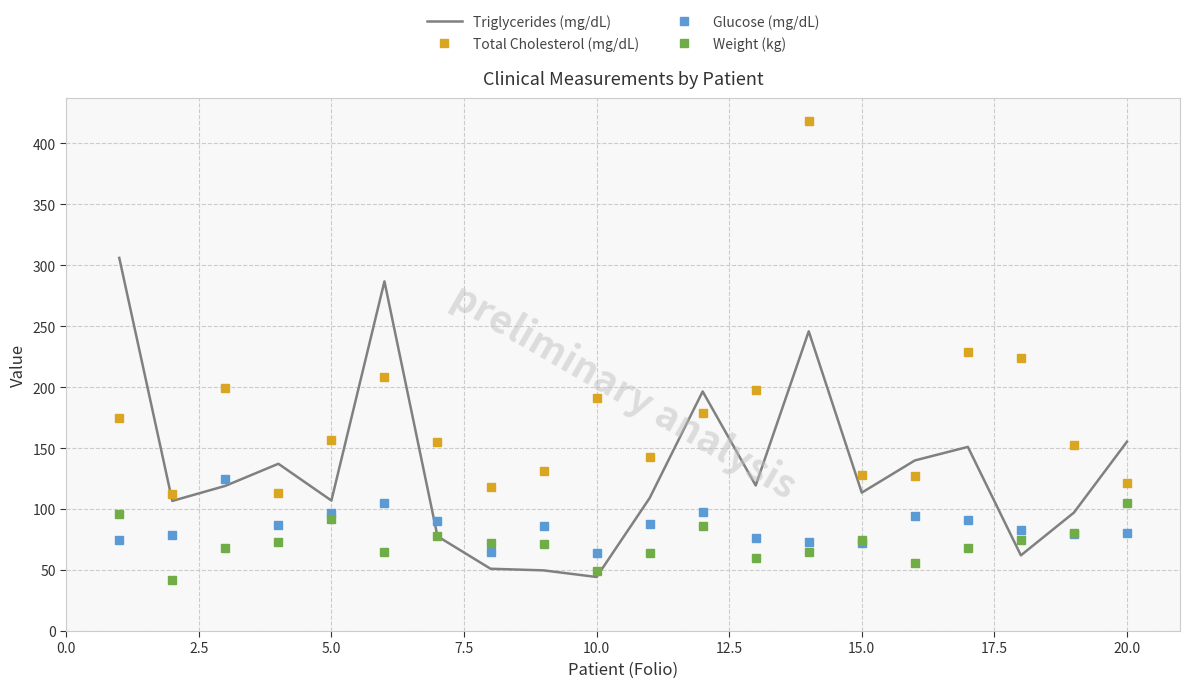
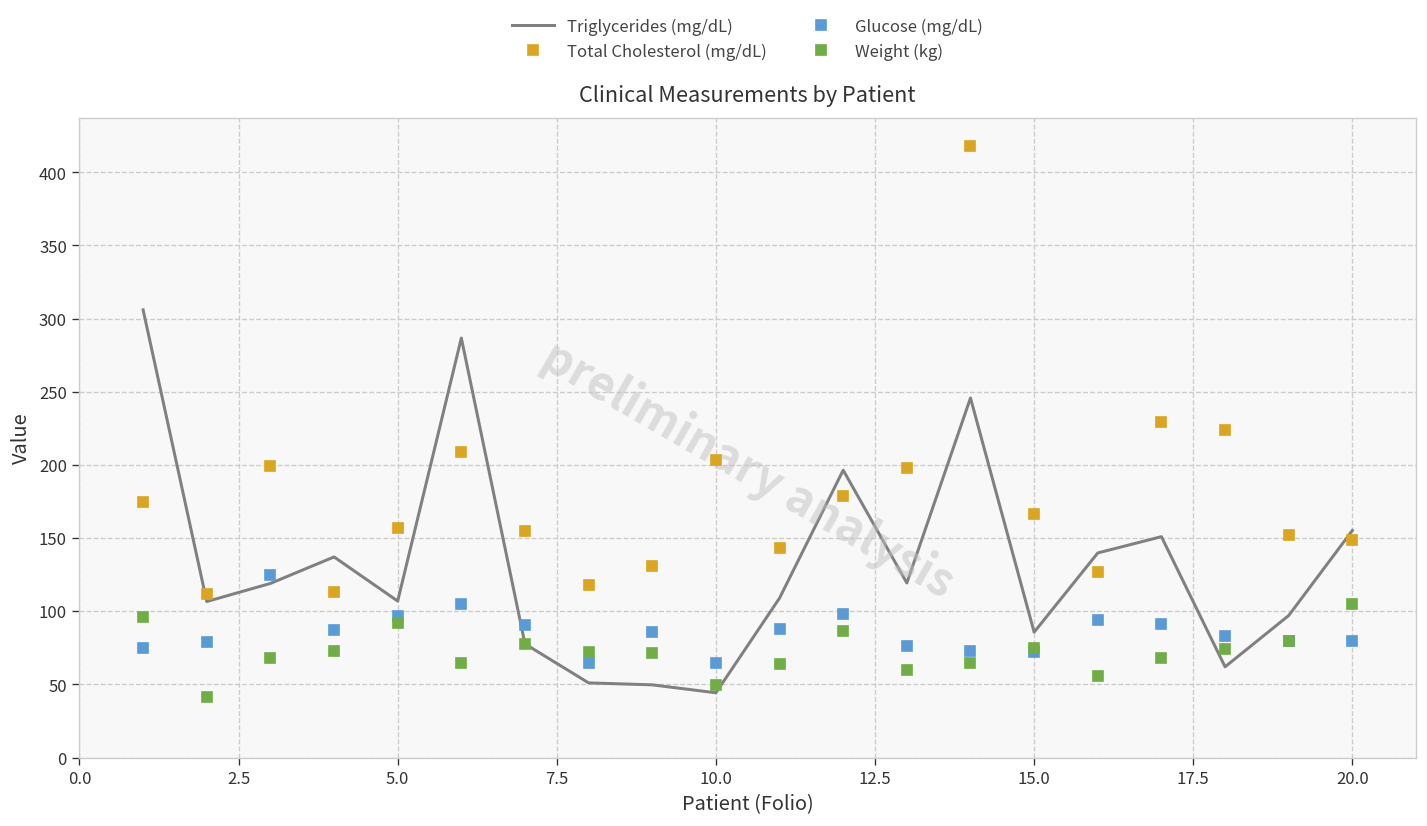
  {
    "Triglycerides (mg/dL)": {
      "5.0": 107,
      "10.0": 44,
-     "15.0": 113,
+     "15.0": 86,
      "20.0": 155
    },
    "Total Cholesterol (mg/dL)": {
      "5.0": 157,
-     "10.0": 191,
-     "15.0": 128,
-     "20.0": 122
+     "10.0": 203,
+     "15.0": 167,
+     "20.0": 149
    },
    "Glucose (mg/dL)": {
      "5.0": 97,
      "10.0": 64,
      "15.0": 72,
      "20.0": 80
    },
    "Weight (kg)": {
      "5.0": 92,
      "10.0": 50,
      "15.0": 75,
      "20.0": 105
    }
  }
